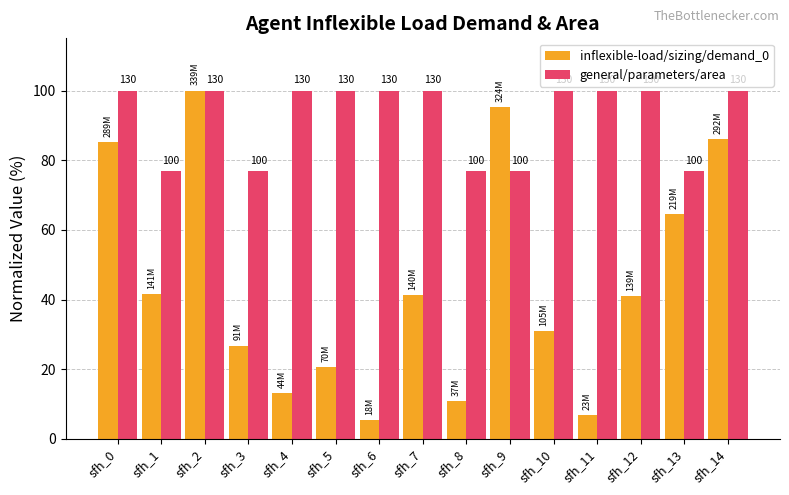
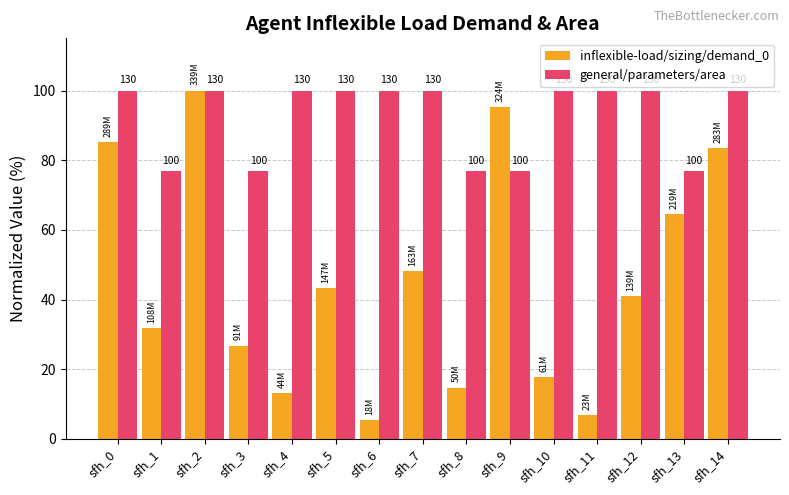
  {
    "inflexible-load/sizing/demand_0": {
-     "sfh_1": "141M",
-     "sfh_5": "70M",
-     "sfh_7": "140M",
-     "sfh_8": "37M",
-     "sfh_10": "105M",
-     "sfh_14": "292M"
+     "sfh_1": "108M",
+     "sfh_5": "147M",
+     "sfh_7": "163M",
+     "sfh_8": "50M",
+     "sfh_10": "61M",
+     "sfh_14": "283M"
    }
  }
